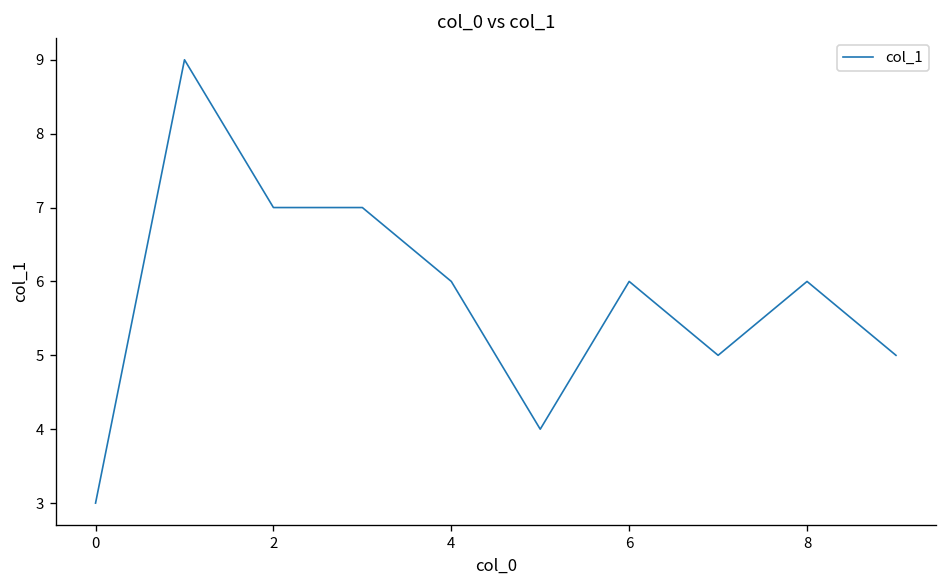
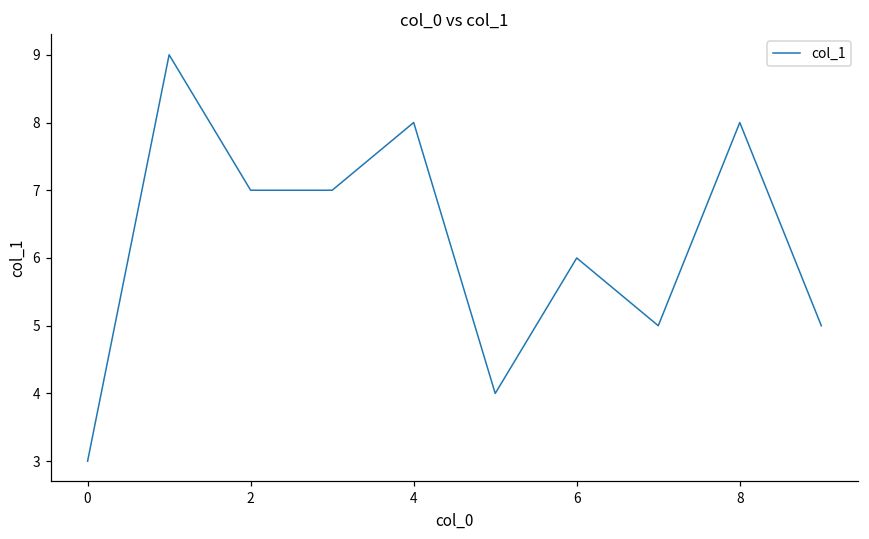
  {
    "0": 3,
    "2": 7,
-   "4": 6,
+   "4": 8,
    "6": 6,
-   "8": 6
+   "8": 8
  }
